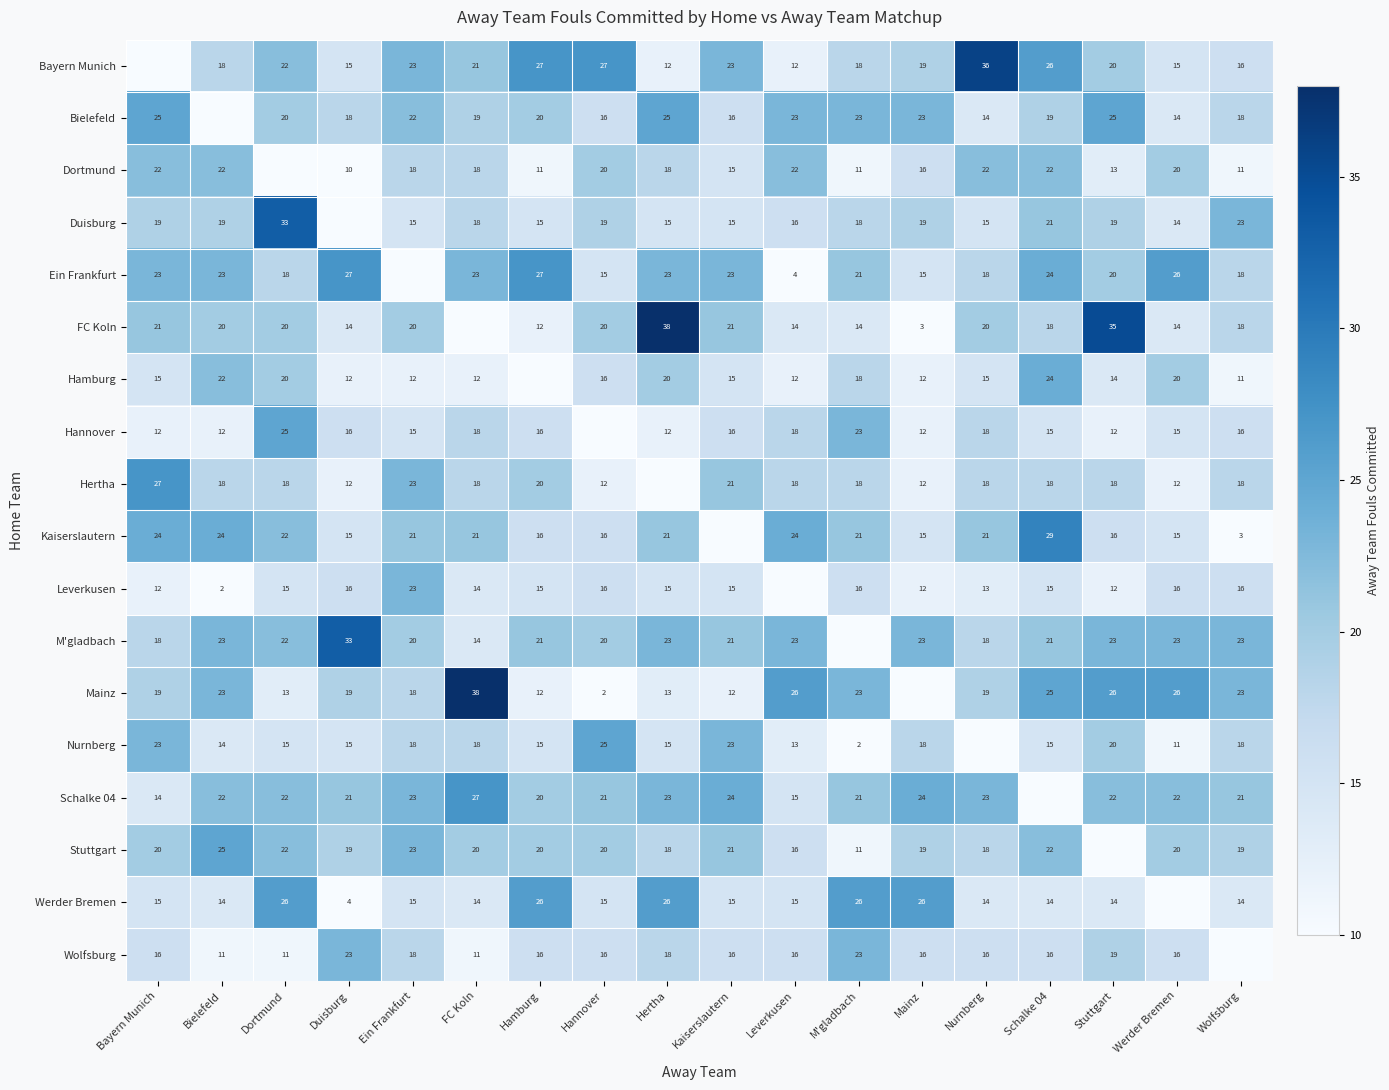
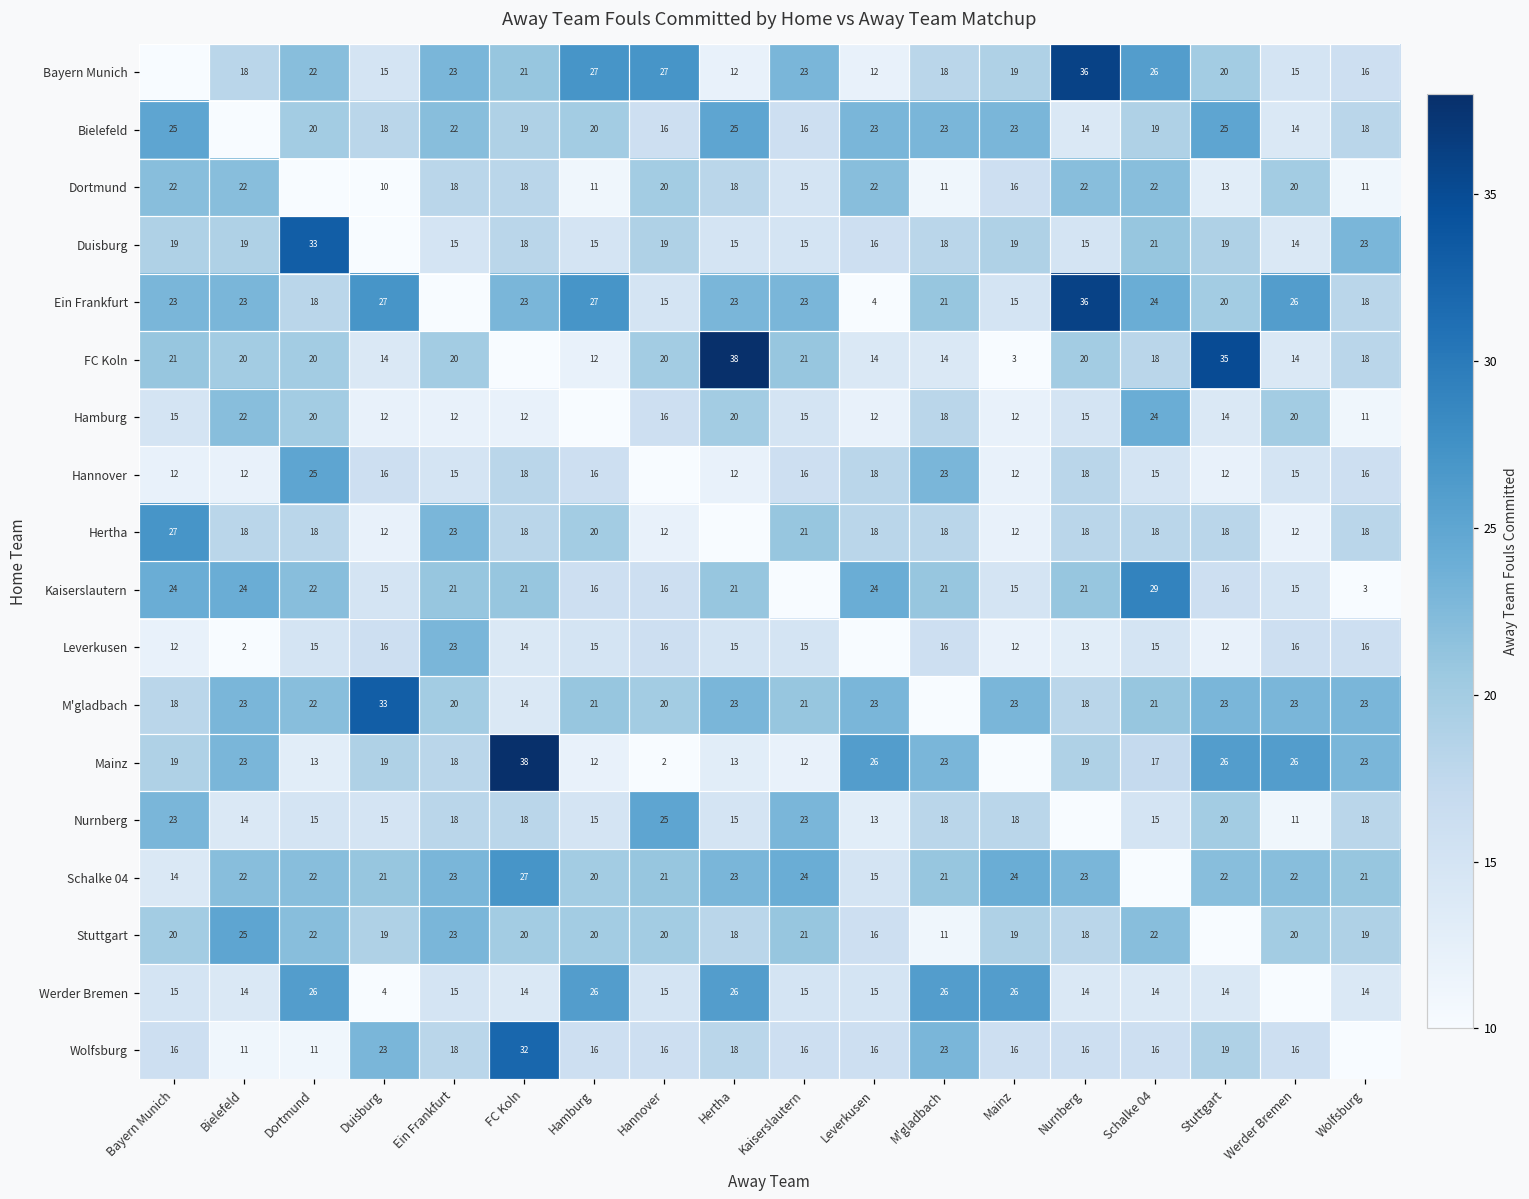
  {
    "Ein Frankfurt": {
      "Bayern Munich": 23,
      "Bielefeld": 23,
      "Dortmund": 18,
      "Duisburg": 27,
      "FC Koln": 23,
      "Hamburg": 27,
      "Hannover": 15,
      "Hertha": 23,
      "Kaiserslautern": 23,
      "Leverkusen": 4,
      "M'gladbach": 21,
      "Mainz": 15,
-     "Nurnberg": 18,
+     "Nurnberg": 36,
      "Schalke 04": 24,
      "Stuttgart": 20,
      "Werder Bremen": 26,
      "Wolfsburg": 18
    },
    "Mainz": {
      "Bayern Munich": 19,
      "Bielefeld": 23,
      "Dortmund": 13,
      "Duisburg": 19,
      "Ein Frankfurt": 18,
      "FC Koln": 38,
      "Hamburg": 12,
      "Hannover": 2,
      "Hertha": 13,
      "Kaiserslautern": 12,
      "Leverkusen": 26,
      "M'gladbach": 23,
      "Nurnberg": 19,
-     "Schalke 04": 25,
+     "Schalke 04": 17,
      "Stuttgart": 26,
      "Werder Bremen": 26,
      "Wolfsburg": 23
    },
    "Nurnberg": {
      "Bayern Munich": 23,
      "Bielefeld": 14,
      "Dortmund": 15,
      "Duisburg": 15,
      "Ein Frankfurt": 18,
      "FC Koln": 18,
      "Hamburg": 15,
      "Hannover": 25,
      "Hertha": 15,
      "Kaiserslautern": 23,
      "Leverkusen": 13,
-     "M'gladbach": 2,
+     "M'gladbach": 18,
      "Mainz": 18,
      "Schalke 04": 15,
      "Stuttgart": 20,
      "Werder Bremen": 11,
      "Wolfsburg": 18
    },
    "Wolfsburg": {
      "Bayern Munich": 16,
      "Bielefeld": 11,
      "Dortmund": 11,
      "Duisburg": 23,
      "Ein Frankfurt": 18,
-     "FC Koln": 11,
+     "FC Koln": 32,
      "Hamburg": 16,
      "Hannover": 16,
      "Hertha": 18,
      "Kaiserslautern": 16,
      "Leverkusen": 16,
      "M'gladbach": 23,
      "Mainz": 16,
      "Nurnberg": 16,
      "Schalke 04": 16,
      "Stuttgart": 19,
      "Werder Bremen": 16
    }
  }
